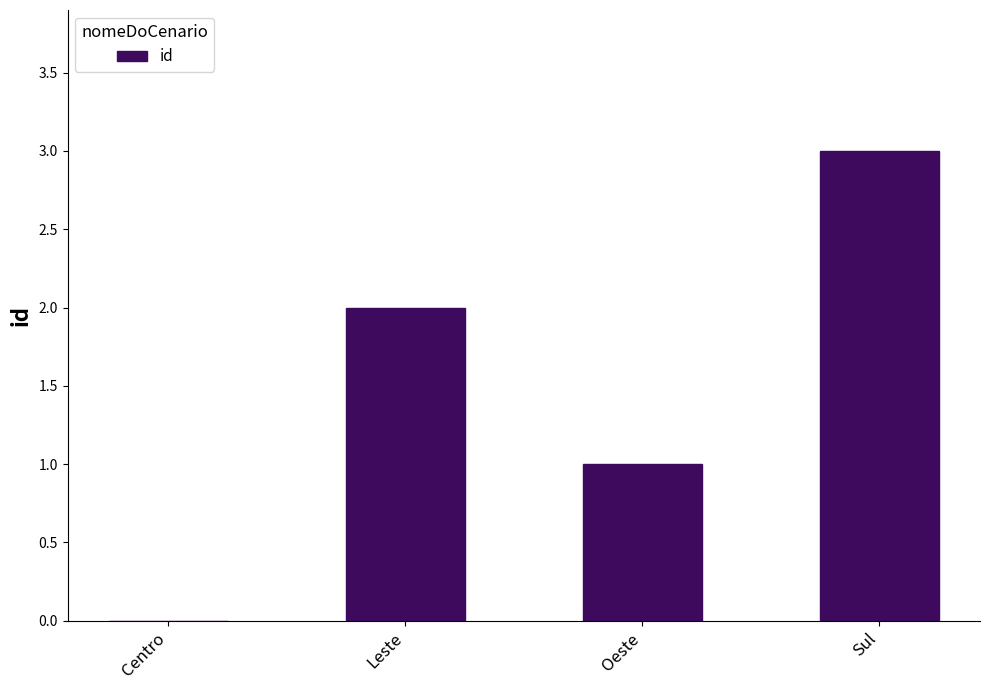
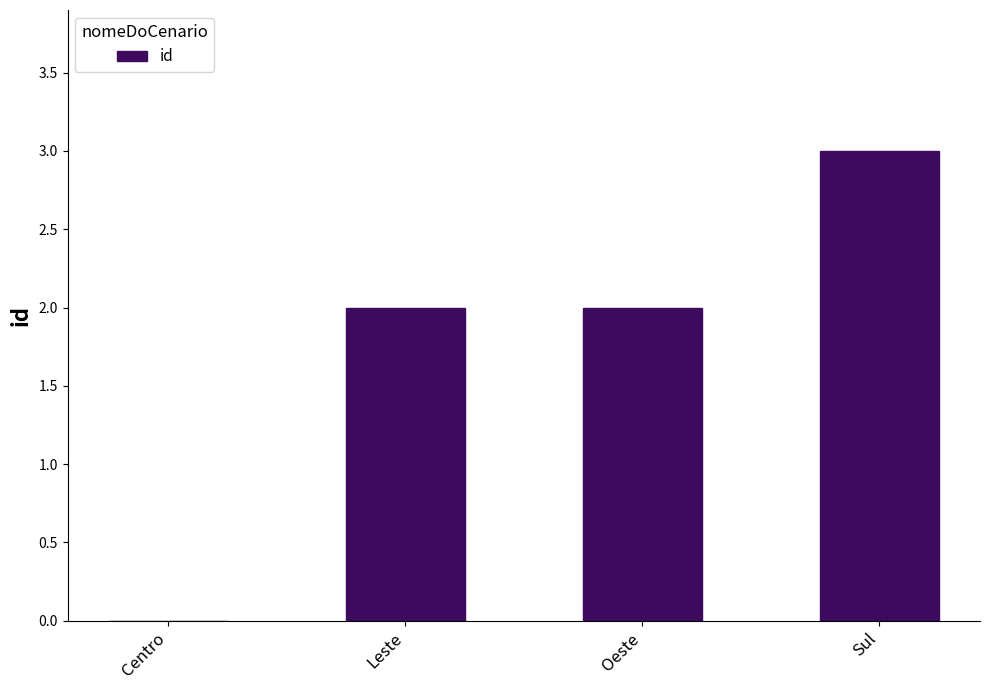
  {
    "Centro": 0,
    "Leste": 2,
-   "Oeste": 1,
+   "Oeste": 2,
    "Sul": 3
  }
